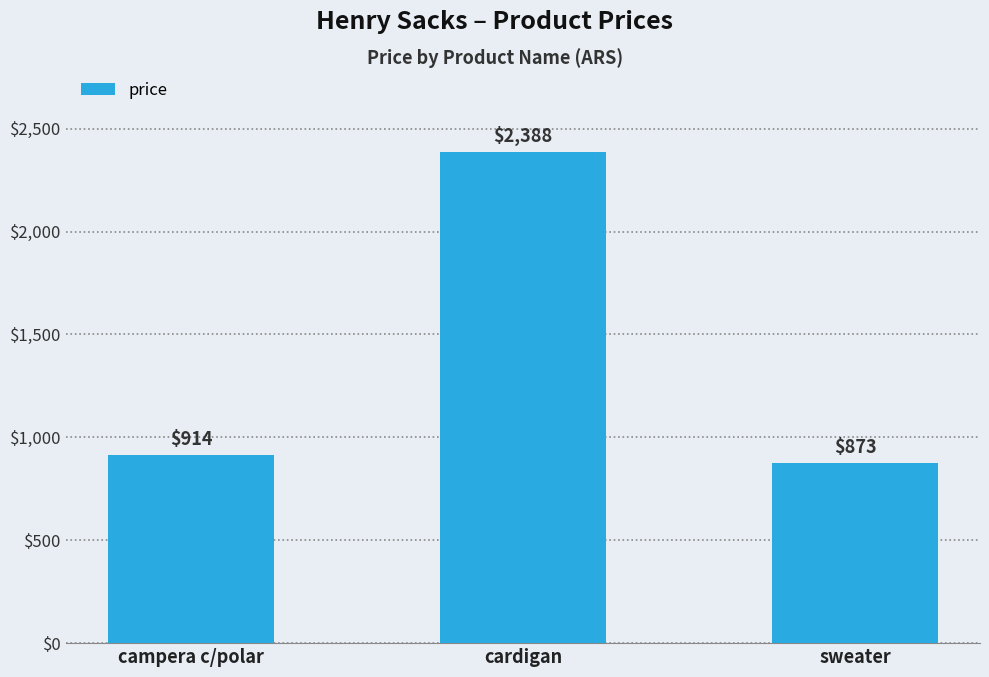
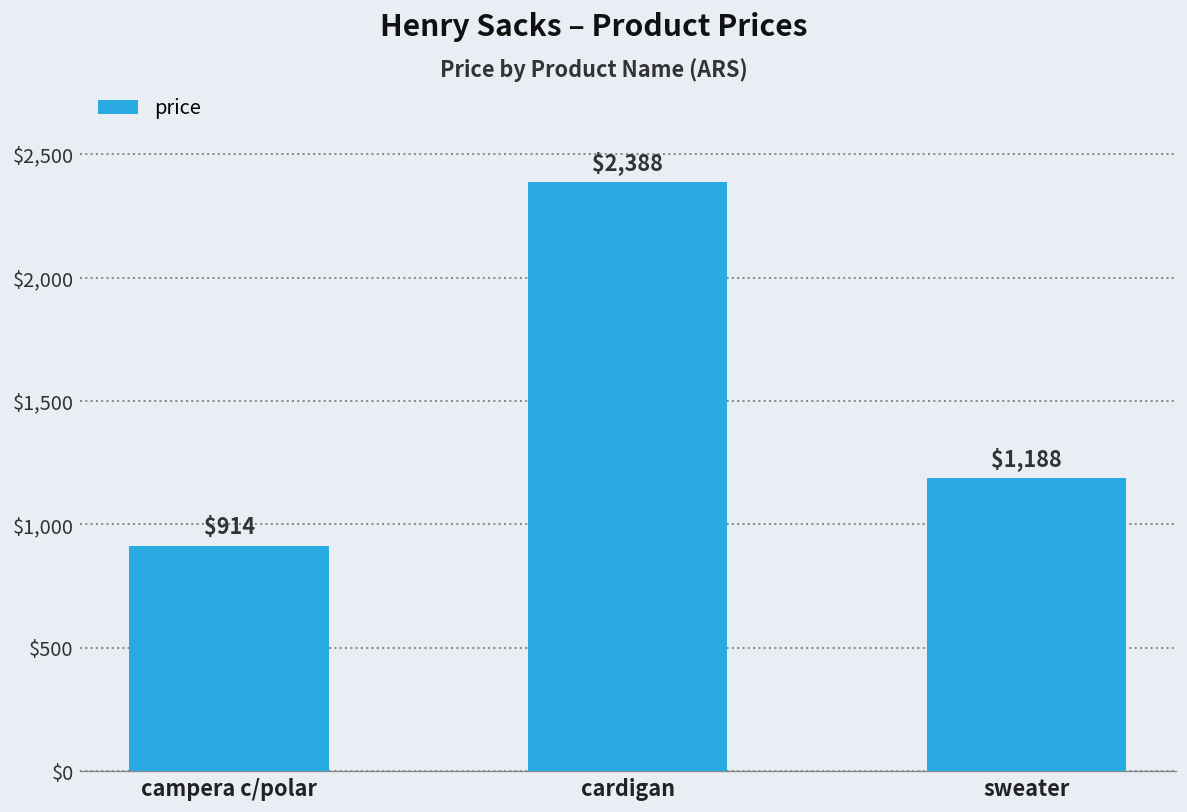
  {
    "campera c/polar": "$914",
    "cardigan": "$2,388",
-   "sweater": "$873"
+   "sweater": "$1,188"
  }
